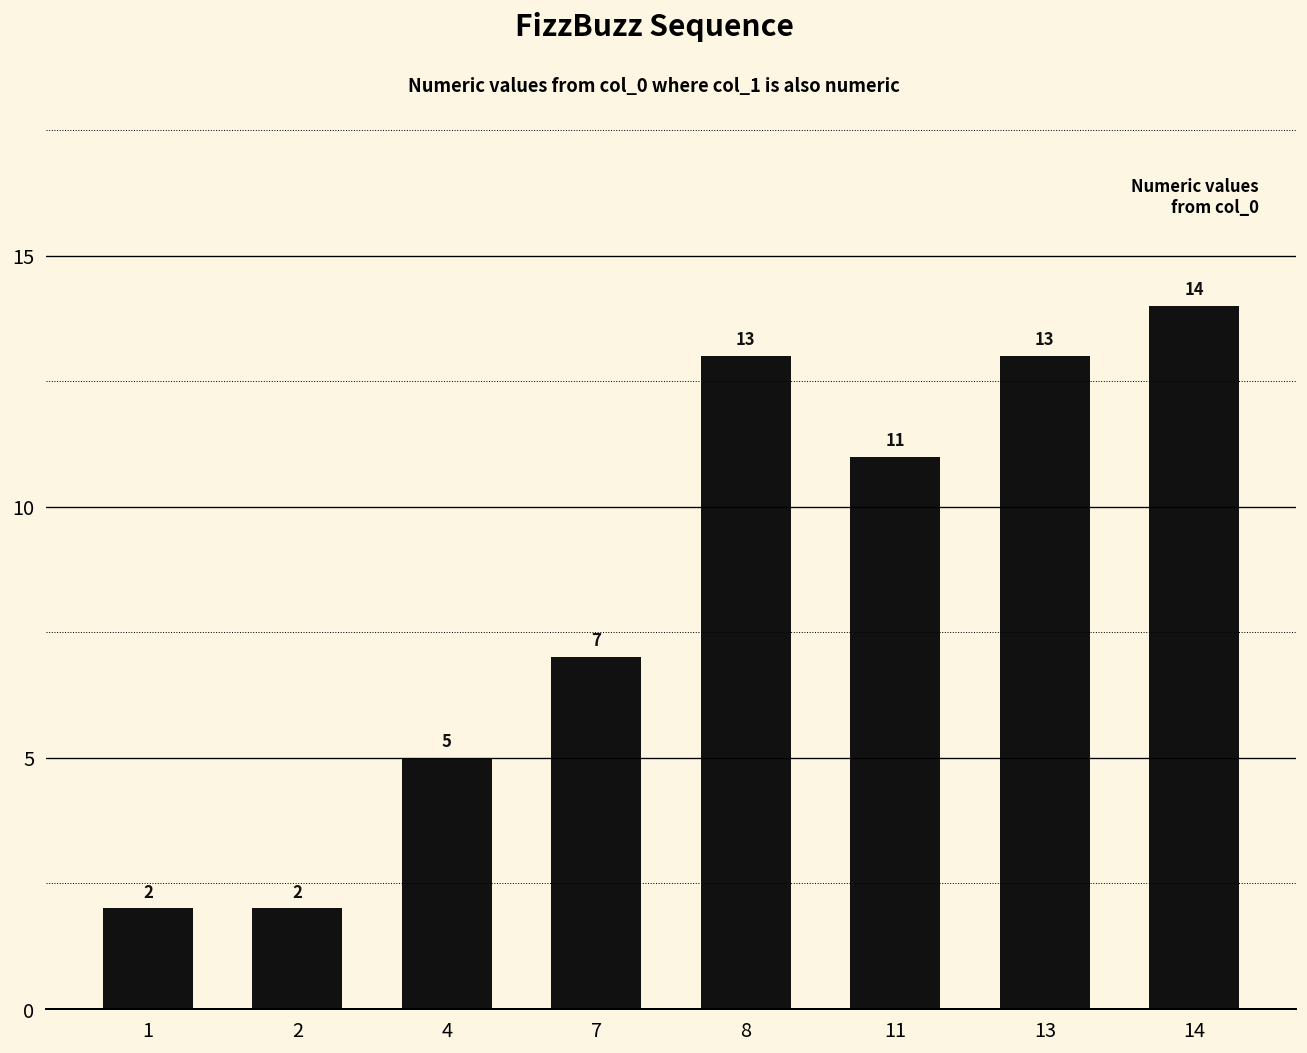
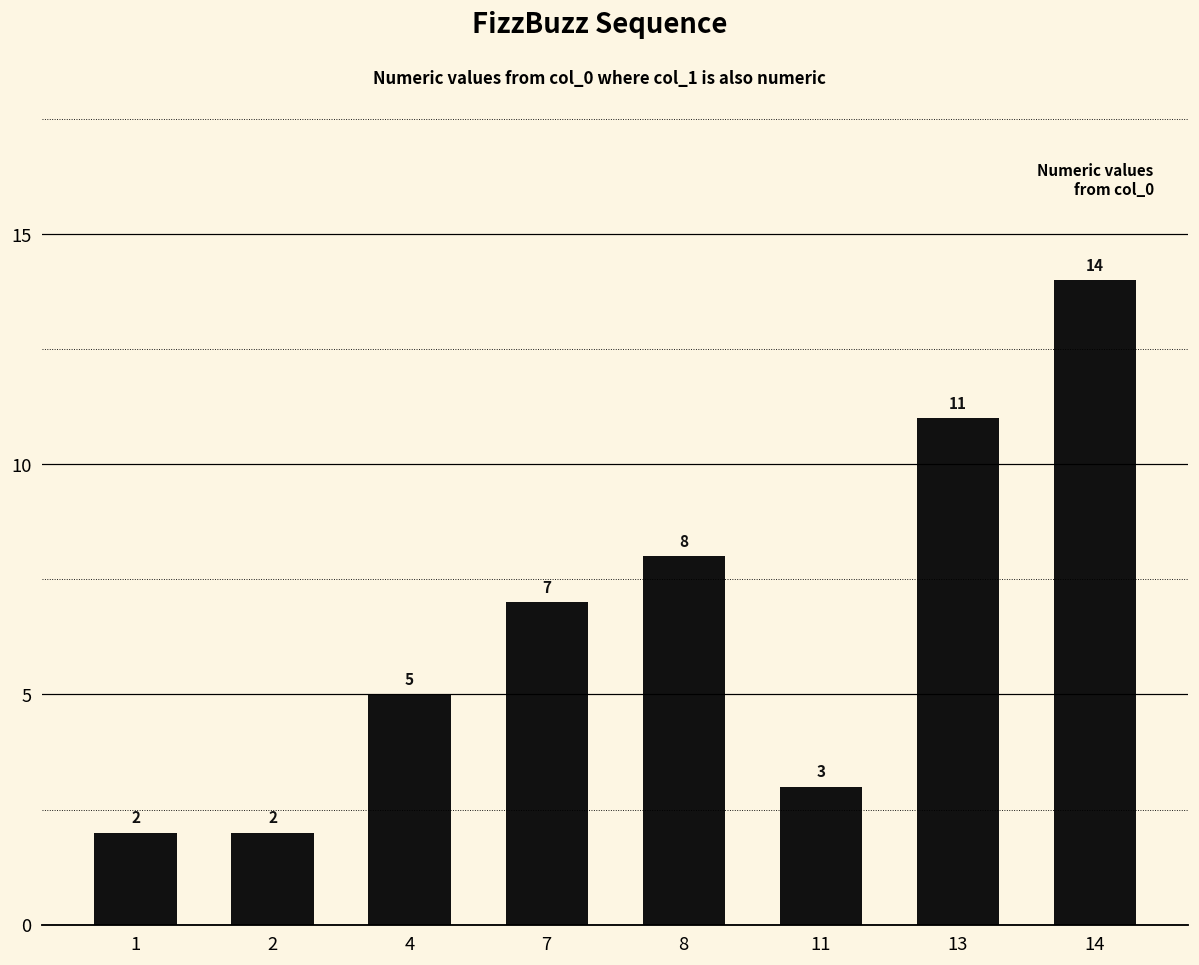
  {
    "1": 2,
    "2": 2,
    "4": 5,
    "7": 7,
-   "8": 13,
-   "11": 11,
-   "13": 13,
+   "8": 8,
+   "11": 3,
+   "13": 11,
    "14": 14
  }
